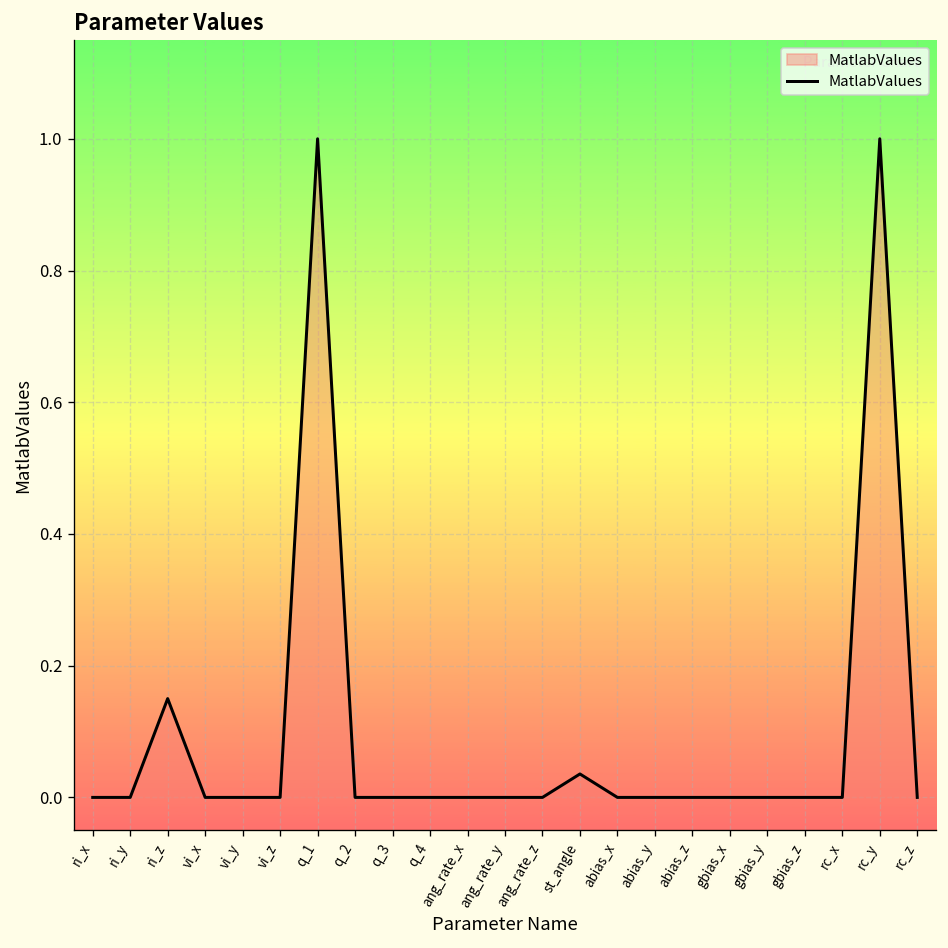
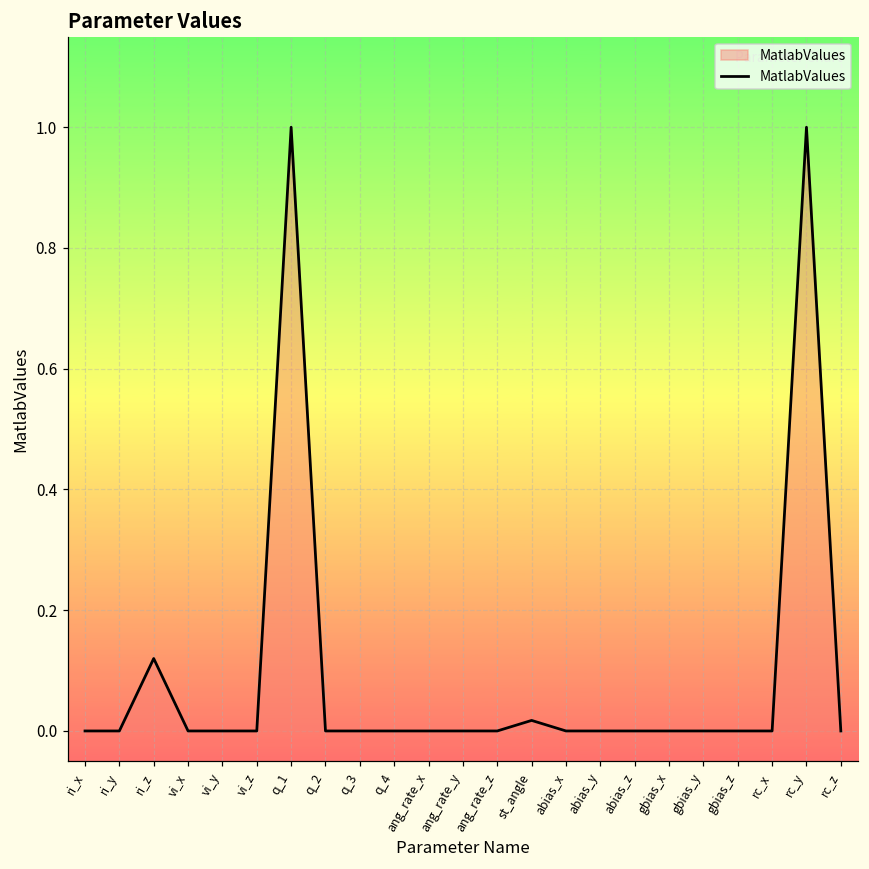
  {
    "ri_x": 0.00,
    "ri_y": 0.00,
-   "ri_z": 0.15,
+   "ri_z": 0.12,
    "vi_x": 0.00,
    "vi_y": 0.00,
    "vi_z": 0.00,
    "q_1": 1.00,
    "q_2": 0.00,
    "q_3": 0.00,
    "q_4": 0.00,
    "ang_rate_x": 0.00,
    "ang_rate_y": 0.00,
    "ang_rate_z": 0.00,
-   "st_angle": 0.04,
+   "st_angle": 0.02,
    "abias_x": 0.00,
    "abias_y": 0.00,
    "abias_z": 0.00,
    "gbias_x": 0.00,
    "gbias_y": 0.00,
    "gbias_z": 0.00,
    "rc_x": 0.00,
    "rc_y": 1.00,
    "rc_z": 0.00
  }
